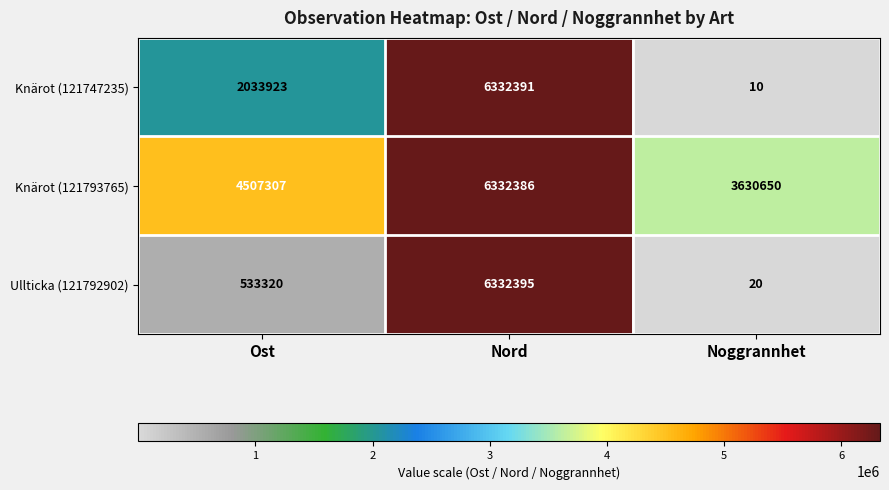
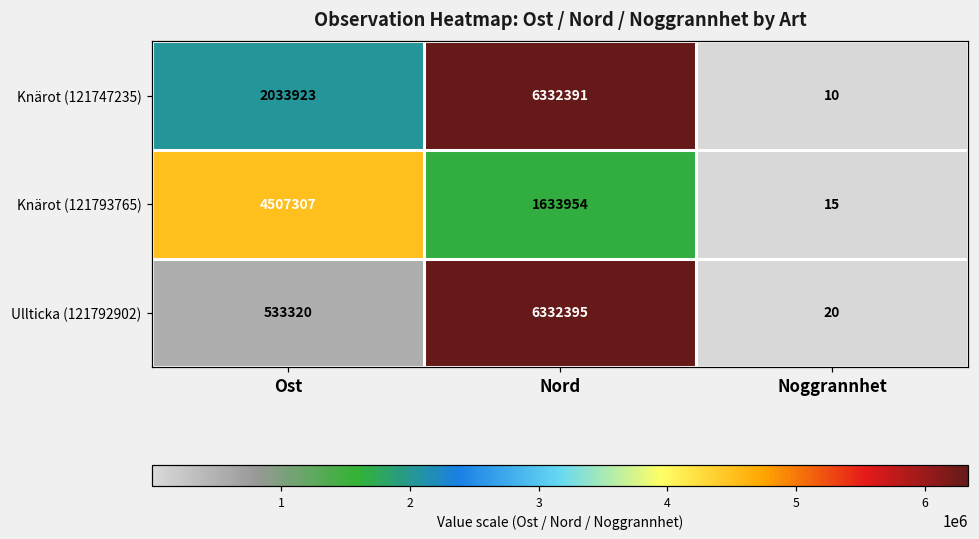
  {
    "Knärot (121747235)": {
      "Ost": 2033923,
      "Nord": 6332391,
      "Noggrannhet": 10
    },
    "Knärot (121793765)": {
      "Ost": 4507307,
-     "Nord": 6332386,
-     "Noggrannhet": 3630650
+     "Nord": 1633954,
+     "Noggrannhet": 15
    },
    "Ullticka (121792902)": {
      "Ost": 533320,
      "Nord": 6332395,
      "Noggrannhet": 20
    }
  }
